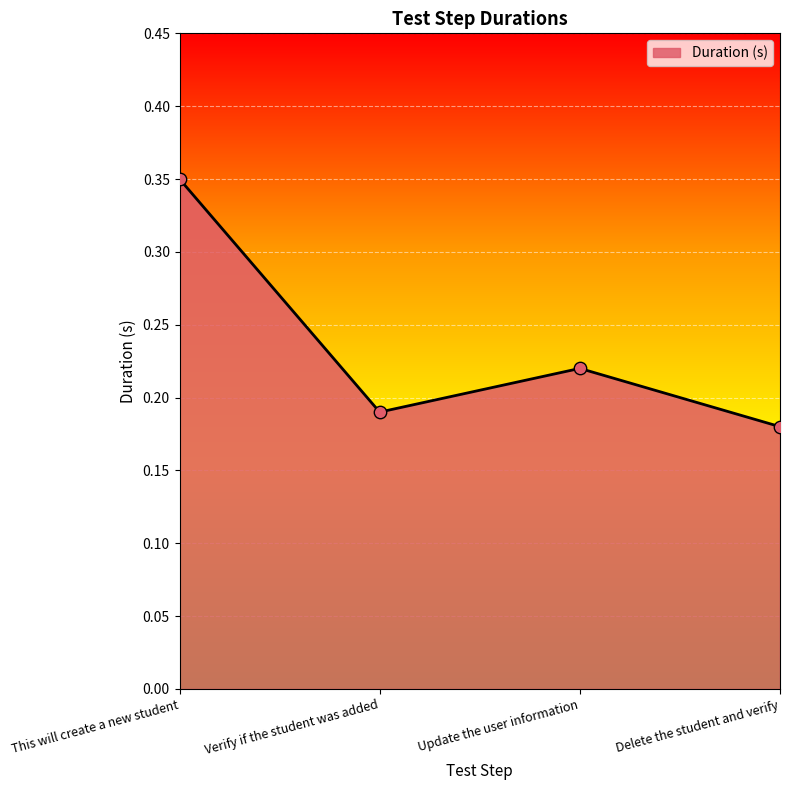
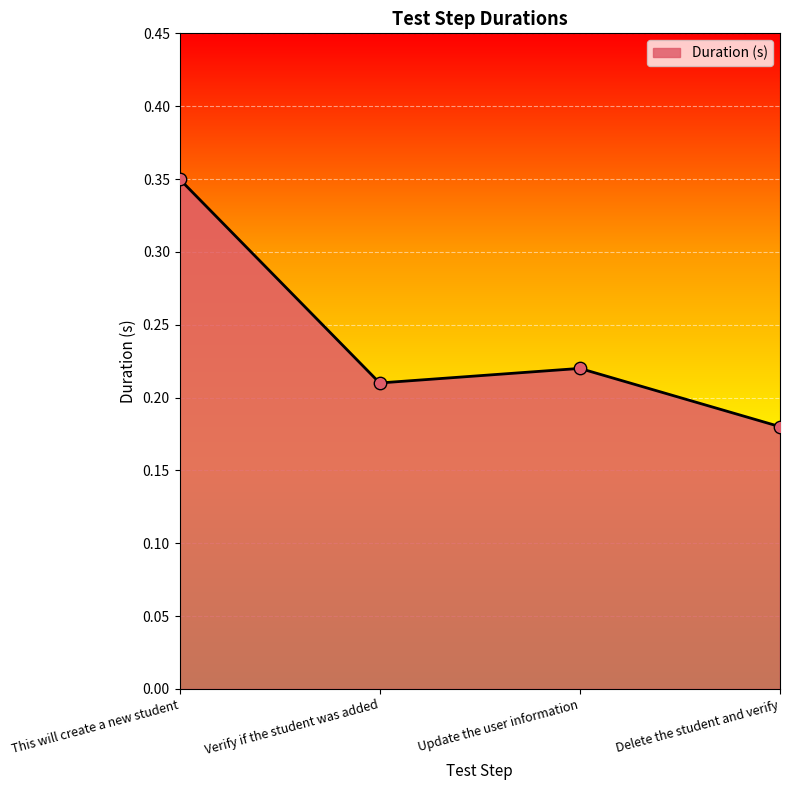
  {
    "This will create a new student": 0.35,
-   "Verify if the student was added": 0.19,
+   "Verify if the student was added": 0.21,
    "Update the user information": 0.22,
    "Delete the student and verify": 0.18
  }
